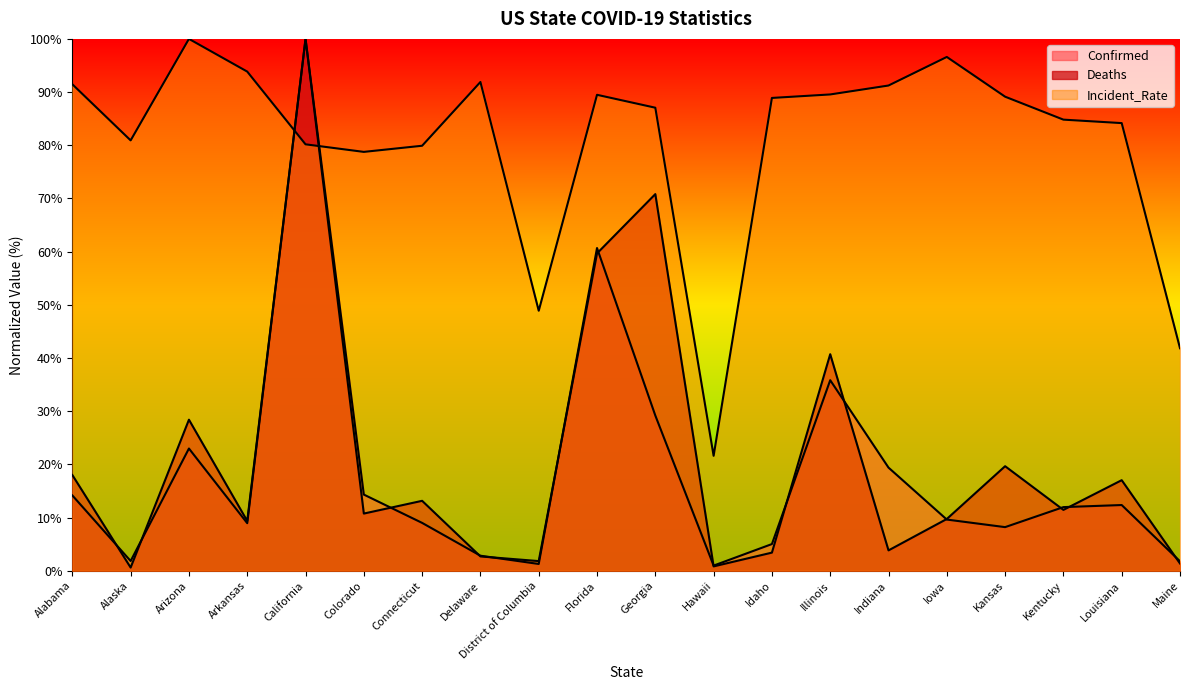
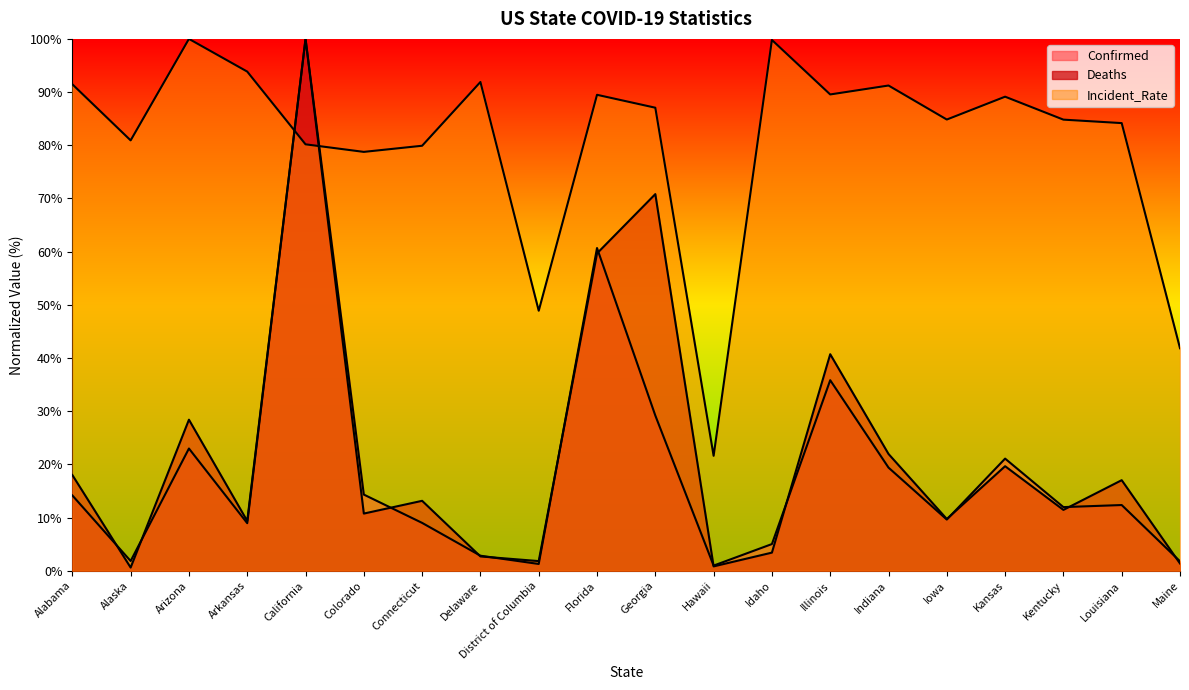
  {
    "Confirmed": {
      "Alabama": "14%",
      "Alaska": "2%",
      "Arizona": "23%",
      "Colorado": "14%",
      "Connecticut": "9%",
      "District of Columbia": "1%",
      "Florida": "61%",
      "Georgia": "29%",
      "Idaho": "5%",
      "Illinois": "36%",
      "Indiana": "19%",
-     "Kansas": "8%",
+     "Kansas": "21%",
      "Kentucky": "12%",
      "Louisiana": "12%"
    },
    "Deaths": {
      "Alabama": "18%",
      "Alaska": "1%",
      "Arizona": "28%",
      "Colorado": "11%",
      "Connecticut": "13%",
      "District of Columbia": "2%",
      "Florida": "60%",
      "Georgia": "71%",
      "Idaho": "3%",
      "Illinois": "41%",
-     "Indiana": "4%",
+     "Indiana": "22%",
      "Kansas": "20%",
      "Kentucky": "11%",
      "Louisiana": "17%"
    },
    "Incident_Rate": {
      "Alabama": "91%",
      "Alaska": "81%",
      "Arizona": "100%",
      "Arkansas": "94%",
      "California": "80%",
      "Colorado": "79%",
      "Connecticut": "80%",
      "Delaware": "92%",
      "District of Columbia": "49%",
      "Florida": "89%",
      "Georgia": "87%",
      "Hawaii": "22%",
-     "Idaho": "89%",
+     "Idaho": "100%",
      "Illinois": "90%",
      "Indiana": "91%",
-     "Iowa": "97%",
+     "Iowa": "85%",
      "Kansas": "89%",
      "Kentucky": "85%",
      "Louisiana": "84%",
      "Maine": "42%"
    }
  }
